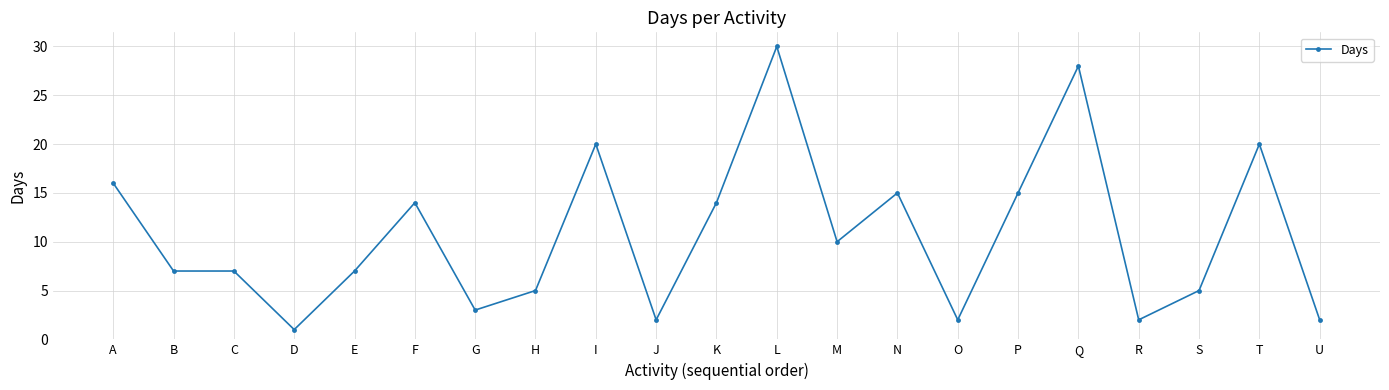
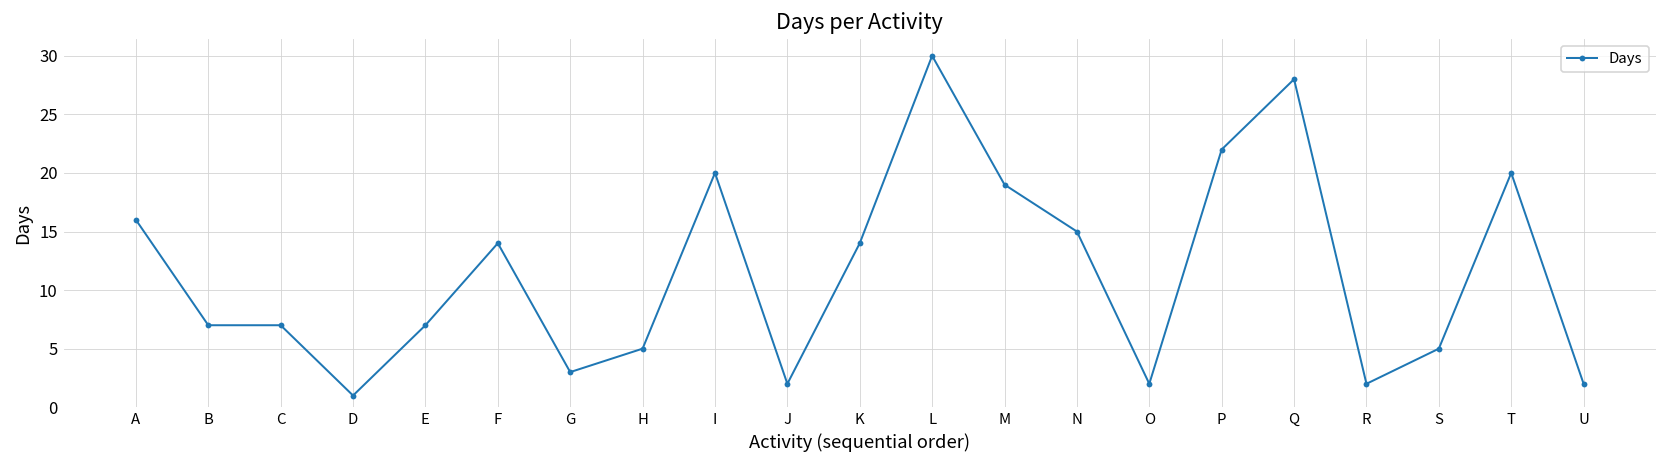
  {
    "A": 16,
    "B": 7,
    "C": 7,
    "D": 1,
    "E": 7,
    "F": 14,
    "G": 3,
    "H": 5,
    "I": 20,
    "J": 2,
    "K": 14,
    "L": 30,
-   "M": 10,
+   "M": 19,
    "N": 15,
    "O": 2,
-   "P": 15,
+   "P": 22,
    "Q": 28,
    "R": 2,
    "S": 5,
    "T": 20,
    "U": 2
  }
